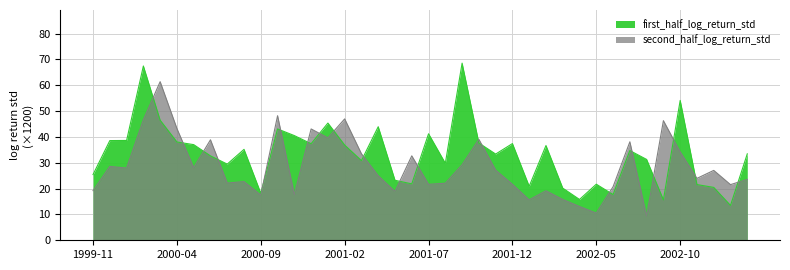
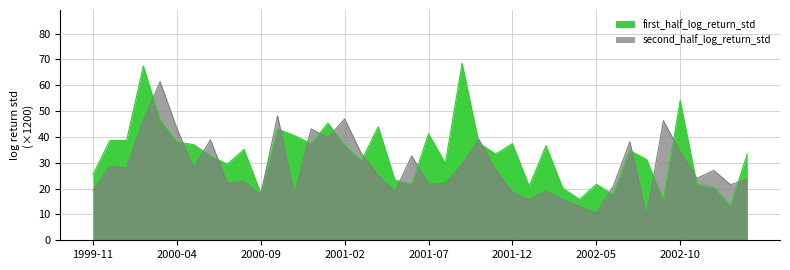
  {
    "first_half_log_return_std": {
      "1999-11": 25,
      "2000-04": 38,
      "2001-02": 37,
      "2001-07": 41,
      "2001-12": 37,
      "2002-05": 22,
      "2002-10": 54
    },
    "second_half_log_return_std": {
      "1999-11": 19,
      "2000-04": 43,
      "2001-02": 47,
      "2001-07": 22,
-     "2001-12": 22,
+     "2001-12": 19,
      "2002-05": 11,
      "2002-10": 34
    }
  }
